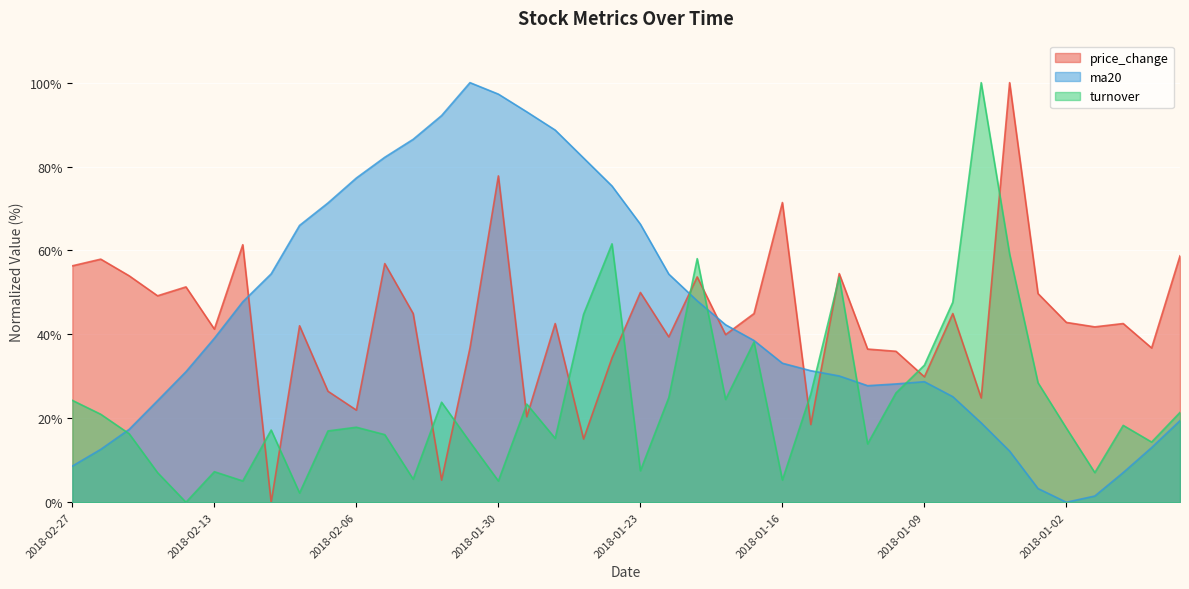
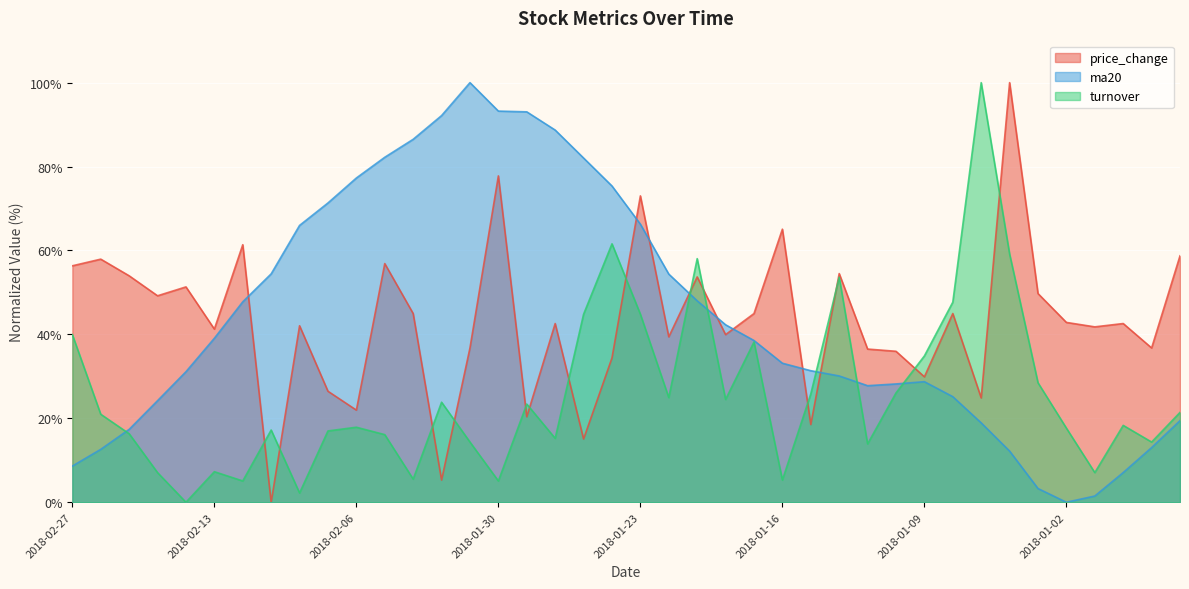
  {
    "price_change": {
      "2018-02-27": "56%",
      "2018-02-13": "41%",
      "2018-02-06": "22%",
      "2018-01-30": "78%",
-     "2018-01-23": "50%",
-     "2018-01-16": "71%",
+     "2018-01-23": "73%",
+     "2018-01-16": "65%",
      "2018-01-09": "30%",
      "2018-01-02": "43%"
    },
    "ma20": {
      "2018-02-27": "9%",
      "2018-02-13": "39%",
      "2018-02-06": "77%",
-     "2018-01-30": "97%",
+     "2018-01-30": "93%",
      "2018-01-23": "66%",
      "2018-01-16": "33%",
      "2018-01-09": "29%",
      "2018-01-02": "0%"
    },
    "turnover": {
-     "2018-02-27": "24%",
+     "2018-02-27": "40%",
      "2018-02-13": "7%",
      "2018-02-06": "18%",
      "2018-01-30": "5%",
-     "2018-01-23": "8%",
+     "2018-01-23": "45%",
      "2018-01-16": "5%",
-     "2018-01-09": "33%",
+     "2018-01-09": "35%",
      "2018-01-02": "18%"
    }
  }
